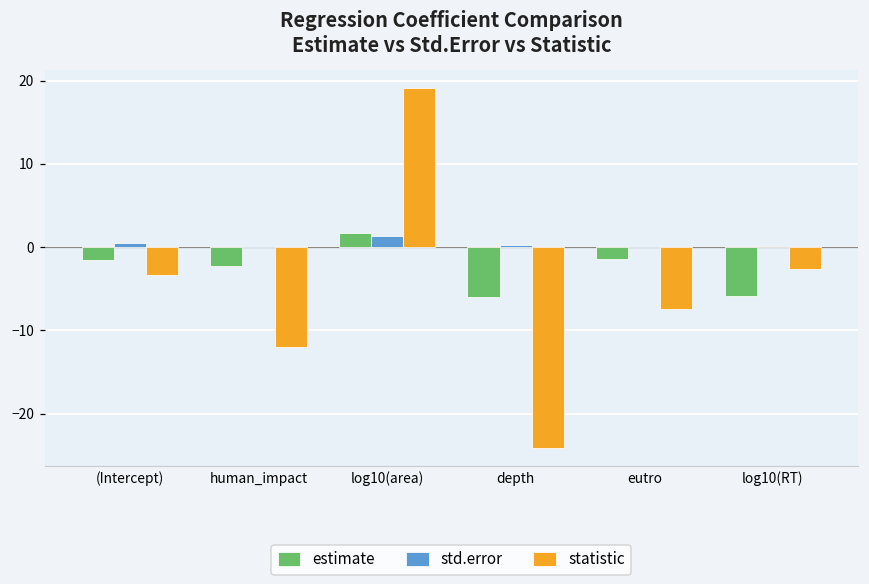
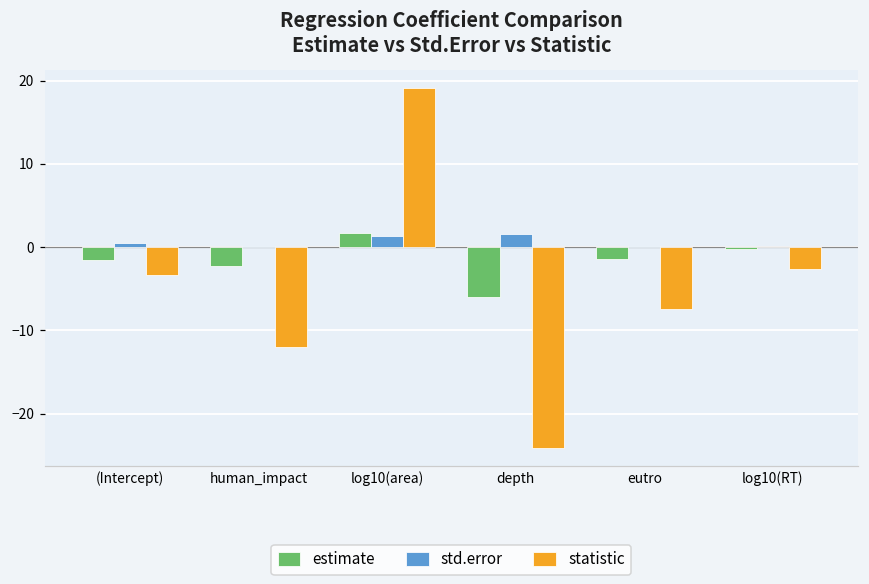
  {
    "estimate": {
      "(Intercept)": -2,
      "human_impact": -2,
      "log10(area)": 2,
      "depth": -6,
      "eutro": -1,
-     "log10(RT)": -6
+     "log10(RT)": 0
    },
    "std.error": {
      "(Intercept)": 0,
      "log10(area)": 1,
-     "depth": 0
+     "depth": 2
    },
    "statistic": {
      "(Intercept)": -3,
      "human_impact": -12,
      "log10(area)": 19,
      "depth": -24,
      "eutro": -7,
      "log10(RT)": -3
    }
  }
